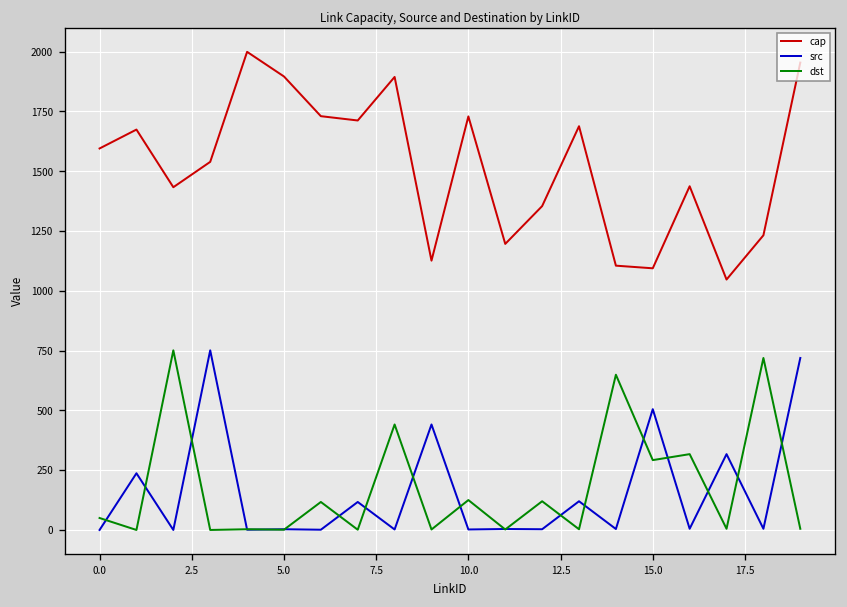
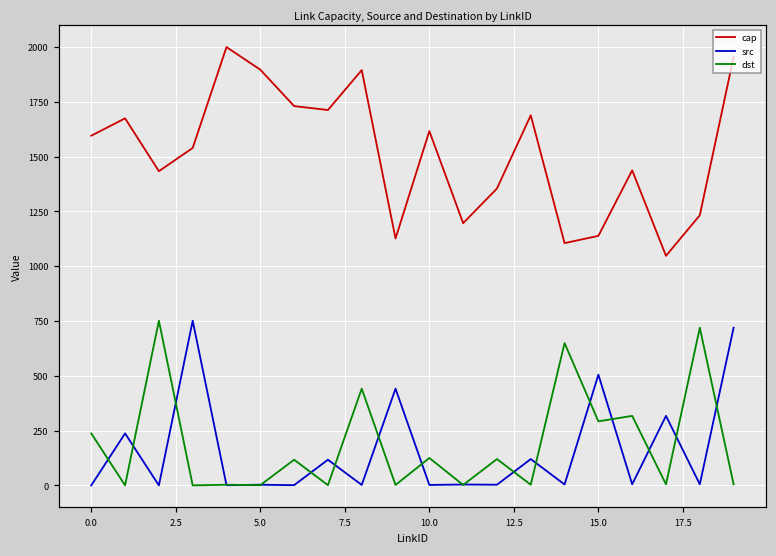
  {
    "cap": {
      "0.0": 1600,
      "5.0": 1900,
-     "10.0": 1730,
-     "15.0": 1090
+     "10.0": 1620,
+     "15.0": 1140
    },
    "src": {
      "0.0": 0,
      "10.0": 0,
      "15.0": 510
    },
    "dst": {
-     "0.0": 50,
+     "0.0": 240,
      "10.0": 130,
      "15.0": 290
    }
  }
